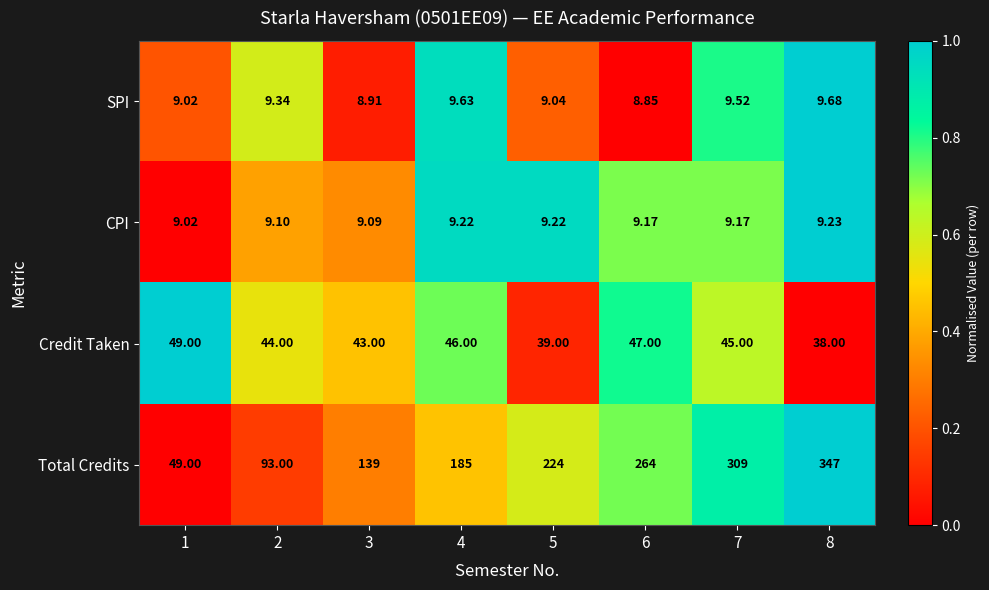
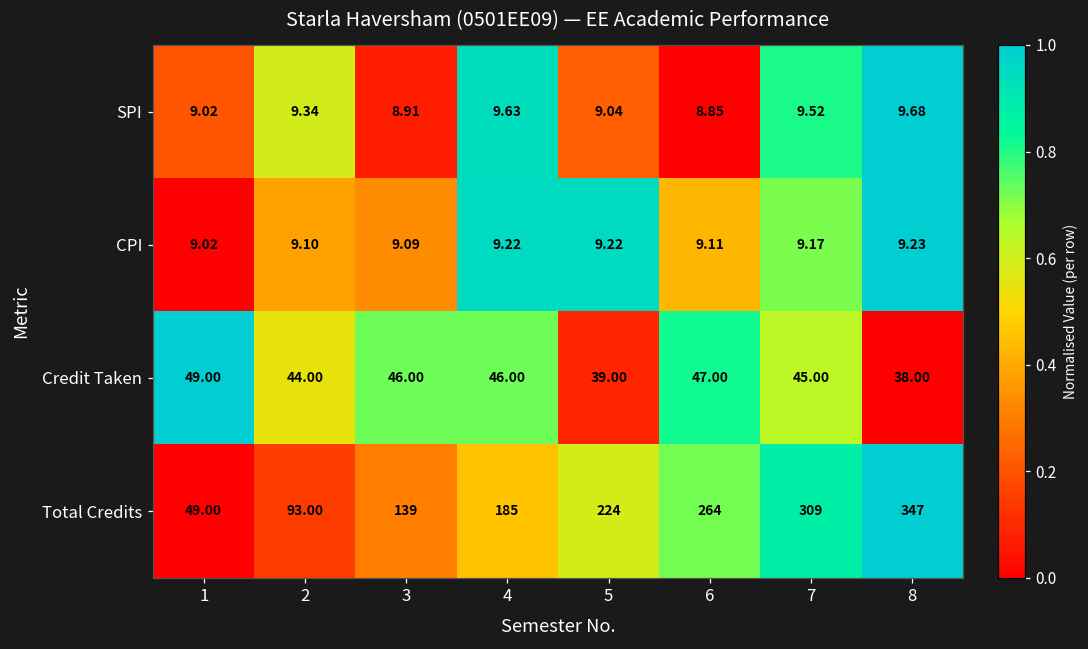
  {
    "SPI": {
      "1": 9.02,
      "2": 9.34,
      "3": 8.91,
      "4": 9.63,
      "5": 9.04,
      "6": 8.85,
      "7": 9.52,
      "8": 9.68
    },
    "CPI": {
      "1": 9.02,
      "2": 9.10,
      "3": 9.09,
      "4": 9.22,
      "5": 9.22,
-     "6": 9.17,
+     "6": 9.11,
      "7": 9.17,
      "8": 9.23
    },
    "Credit Taken": {
      "1": 49.00,
      "2": 44.00,
-     "3": 43.00,
+     "3": 46.00,
      "4": 46.00,
      "5": 39.00,
      "6": 47.00,
      "7": 45.00,
      "8": 38.00
    },
    "Total Credits": {
      "1": 49.00,
      "2": 93.00,
      "3": 139,
      "4": 185,
      "5": 224,
      "6": 264,
      "7": 309,
      "8": 347
    }
  }
